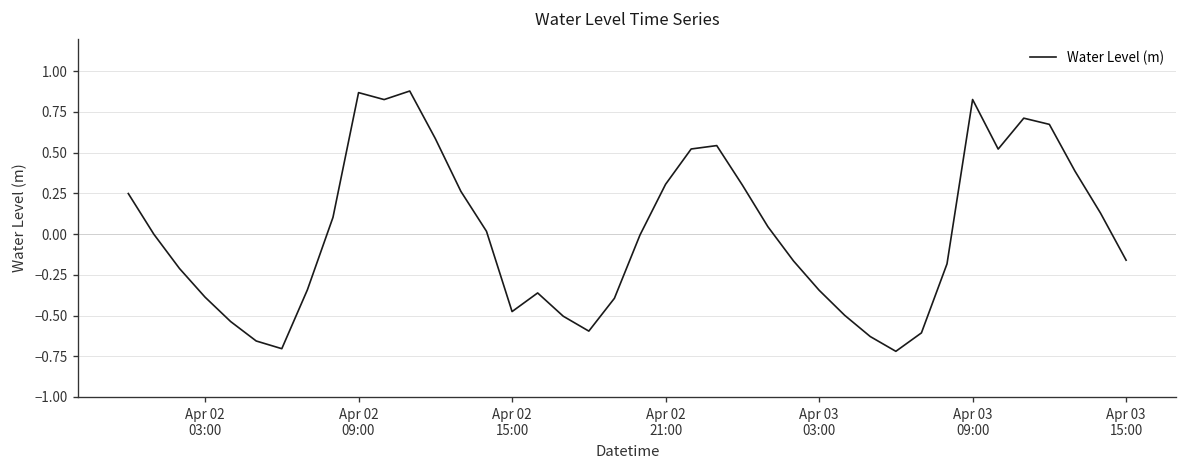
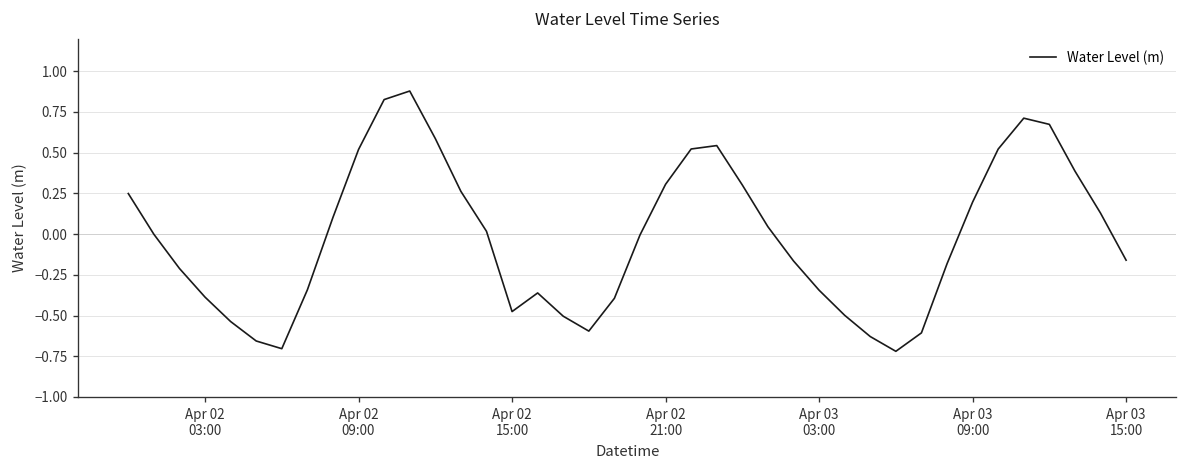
  {
    "Apr 02 03:00": -0.39,
-   "Apr 02 09:00": 0.87,
+   "Apr 02 09:00": 0.52,
    "Apr 02 15:00": -0.48,
    "Apr 02 21:00": 0.31,
    "Apr 03 03:00": -0.34,
-   "Apr 03 09:00": 0.83,
+   "Apr 03 09:00": 0.20,
    "Apr 03 15:00": -0.16
  }
